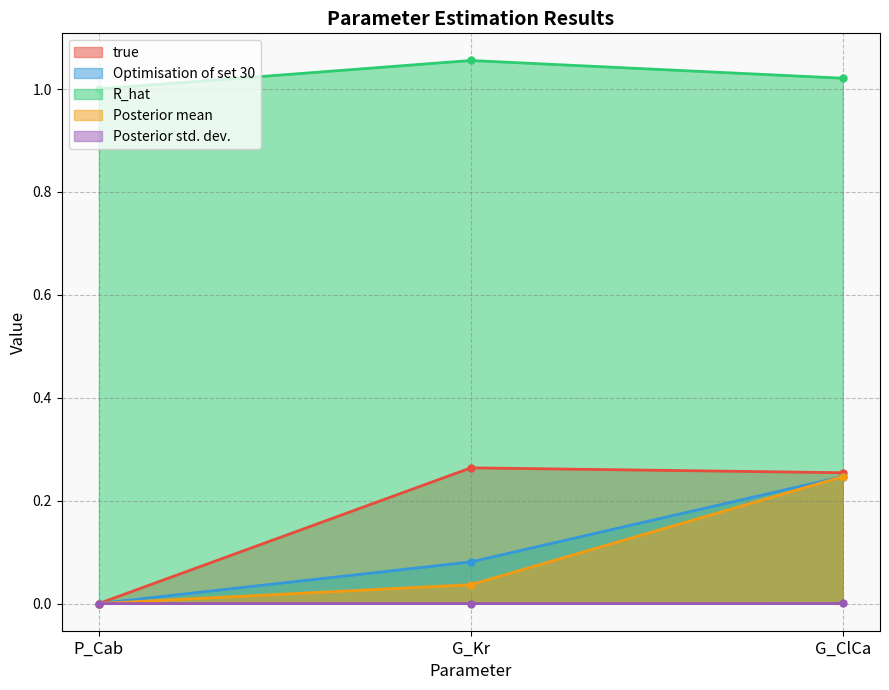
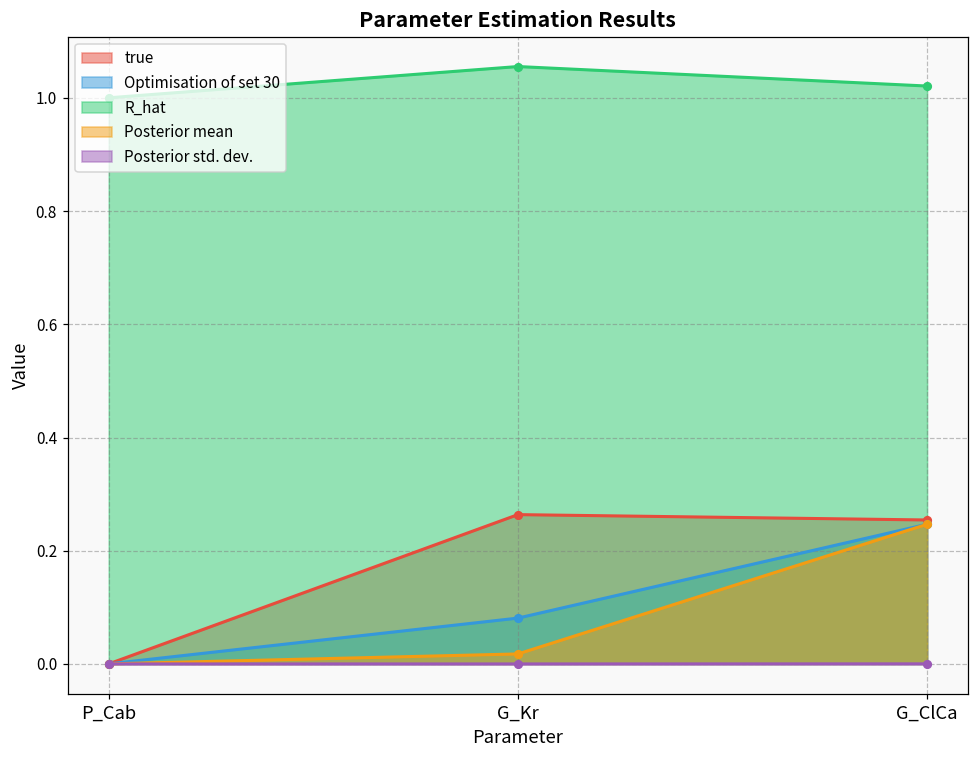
  {
    "true": {
      "G_Kr": 0.26,
      "G_ClCa": 0.25
    },
    "Optimisation of set 30": {
      "G_Kr": 0.08
    },
    "R_hat": {
      "G_Kr": 1.06,
      "G_ClCa": 1.02
    },
    "Posterior mean": {
-     "G_Kr": 0.04
+     "G_Kr": 0.02
    },
    "Posterior std. dev.": {
      "G_Kr": 0.00,
      "G_ClCa": 0.00
    }
  }
